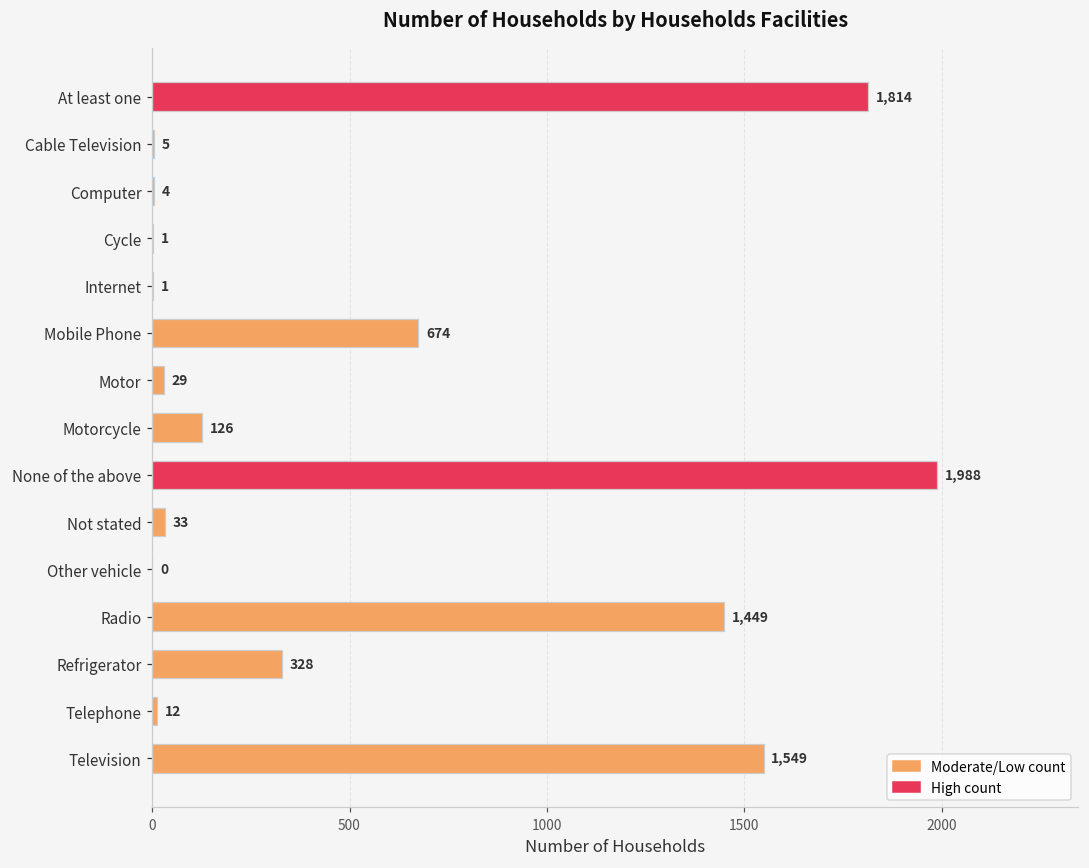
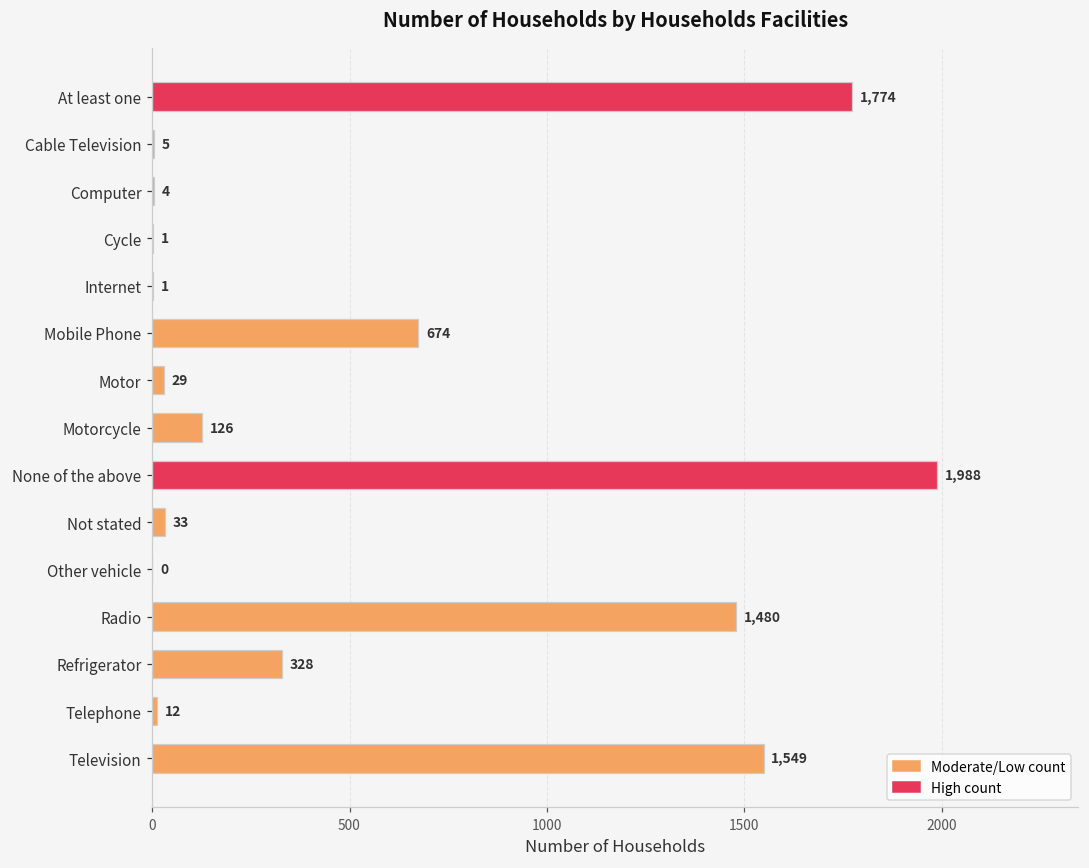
  {
-   "At least one": "1,814",
+   "At least one": "1,774",
    "Cable Television": "5",
    "Computer": "4",
    "Cycle": "1",
    "Internet": "1",
    "Mobile Phone": "674",
    "Motor": "29",
    "Motorcycle": "126",
    "None of the above": "1,988",
    "Not stated": "33",
    "Other vehicle": "0",
-   "Radio": "1,449",
+   "Radio": "1,480",
    "Refrigerator": "328",
    "Telephone": "12",
    "Television": "1,549"
  }
